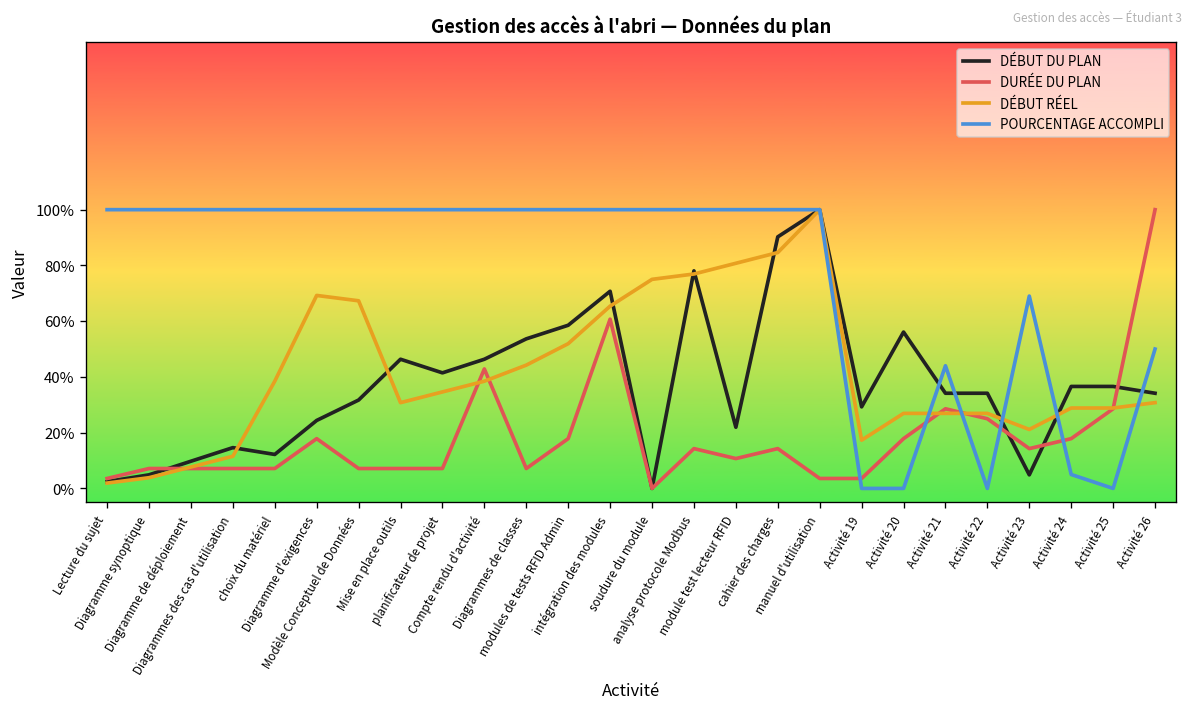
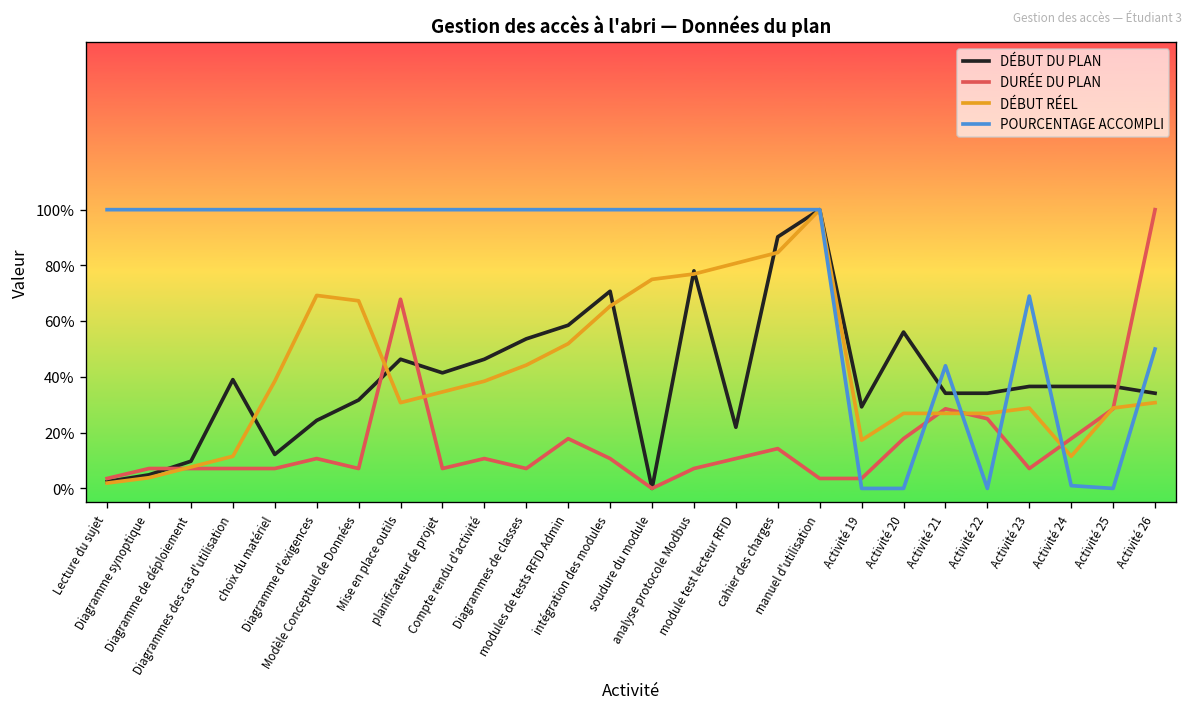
  {
    "DÉBUT DU PLAN": {
      "Diagramme de déploiement": "10%",
-     "Diagrammes des cas d'utilisation": "15%",
+     "Diagrammes des cas d'utilisation": "39%",
      "choix du matériel": "12%",
      "Diagramme d'exigences": "24%",
      "Modèle Conceptuel de Données": "32%",
      "Mise en place outils": "46%",
      "planificateur de projet": "41%",
      "Compte rendu d'activité": "46%",
      "Diagrammes de classes": "54%",
      "modules de tests RFID Admin": "59%",
      "intégration des modules": "71%",
      "analyse protocole Modbus": "78%",
      "module test lecteur RFID": "22%",
      "cahier des charges": "90%",
      "Activité 19": "29%",
      "Activité 20": "56%",
      "Activité 21": "34%",
      "Activité 22": "34%",
-     "Activité 23": "5%",
+     "Activité 23": "37%",
      "Activité 24": "37%",
      "Activité 25": "37%",
      "Activité 26": "34%"
    },
    "DURÉE DU PLAN": {
      "Lecture du sujet": "4%",
      "Diagramme synoptique": "7%",
      "Diagrammes des cas d'utilisation": "7%",
      "choix du matériel": "7%",
-     "Diagramme d'exigences": "18%",
+     "Diagramme d'exigences": "11%",
      "Modèle Conceptuel de Données": "7%",
-     "Mise en place outils": "7%",
+     "Mise en place outils": "68%",
      "planificateur de projet": "7%",
-     "Compte rendu d'activité": "43%",
+     "Compte rendu d'activité": "11%",
      "Diagrammes de classes": "7%",
      "modules de tests RFID Admin": "18%",
-     "intégration des modules": "61%",
-     "analyse protocole Modbus": "14%",
+     "intégration des modules": "11%",
+     "analyse protocole Modbus": "7%",
      "module test lecteur RFID": "11%",
      "cahier des charges": "14%",
      "manuel d'utilisation": "4%",
      "Activité 19": "4%",
      "Activité 20": "18%",
      "Activité 21": "29%",
      "Activité 22": "25%",
-     "Activité 23": "14%",
+     "Activité 23": "7%",
      "Activité 24": "18%",
      "Activité 26": "100%"
    },
    "DÉBUT RÉEL": {
      "Diagrammes des cas d'utilisation": "12%",
      "choix du matériel": "38%",
      "Diagramme d'exigences": "69%",
      "Modèle Conceptuel de Données": "67%",
      "Mise en place outils": "31%",
      "planificateur de projet": "35%",
      "Compte rendu d'activité": "38%",
      "Diagrammes de classes": "44%",
      "modules de tests RFID Admin": "52%",
      "intégration des modules": "65%",
      "soudure du module": "75%",
      "analyse protocole Modbus": "77%",
      "module test lecteur RFID": "81%",
      "cahier des charges": "85%",
      "Activité 19": "17%",
      "Activité 20": "27%",
      "Activité 21": "27%",
      "Activité 22": "27%",
-     "Activité 23": "21%",
-     "Activité 24": "29%",
+     "Activité 23": "29%",
+     "Activité 24": "12%",
      "Activité 26": "31%"
    },
    "POURCENTAGE ACCOMPLI": {
      "Lecture du sujet": "100%",
      "Diagramme synoptique": "100%",
      "Diagramme de déploiement": "100%",
      "Diagrammes des cas d'utilisation": "100%",
      "choix du matériel": "100%",
      "Diagramme d'exigences": "100%",
      "Modèle Conceptuel de Données": "100%",
      "Mise en place outils": "100%",
      "planificateur de projet": "100%",
      "Compte rendu d'activité": "100%",
      "Diagrammes de classes": "100%",
      "modules de tests RFID Admin": "100%",
      "intégration des modules": "100%",
      "soudure du module": "100%",
      "analyse protocole Modbus": "100%",
      "module test lecteur RFID": "100%",
      "cahier des charges": "100%",
      "Activité 19": "0%",
      "Activité 20": "0%",
      "Activité 21": "44%",
      "Activité 22": "0%",
      "Activité 23": "69%",
-     "Activité 24": "5%",
+     "Activité 24": "1%",
      "Activité 25": "0%",
      "Activité 26": "50%"
    }
  }
